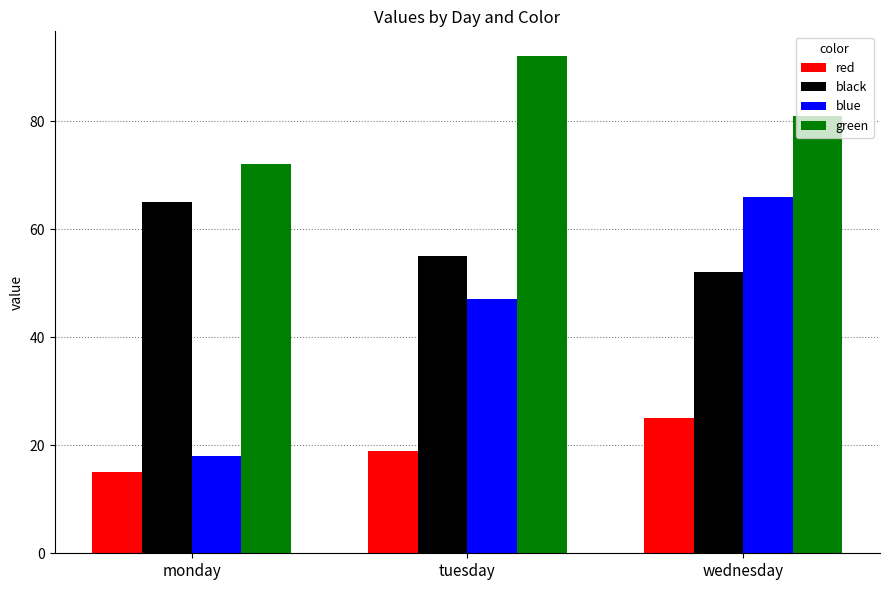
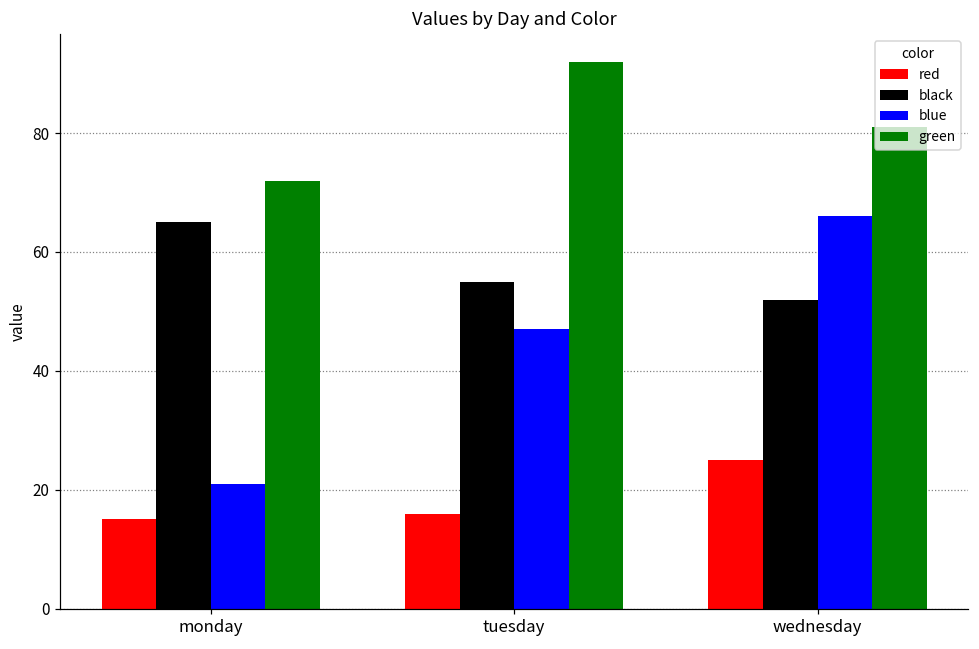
  {
    "red": {
      "monday": 15,
-     "tuesday": 19,
+     "tuesday": 16,
      "wednesday": 25
    },
    "black": {
      "monday": 65,
      "tuesday": 55,
      "wednesday": 52
    },
    "blue": {
-     "monday": 18,
+     "monday": 21,
      "tuesday": 47,
      "wednesday": 66
    },
    "green": {
      "monday": 72,
      "tuesday": 92
    }
  }
